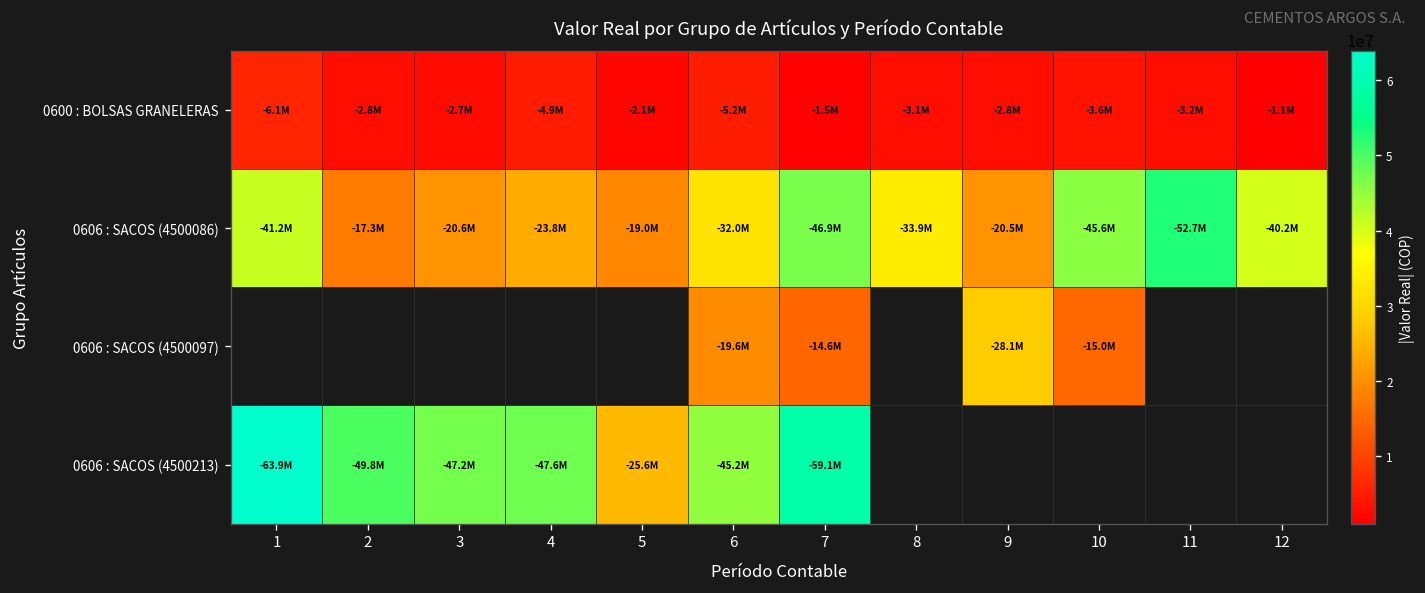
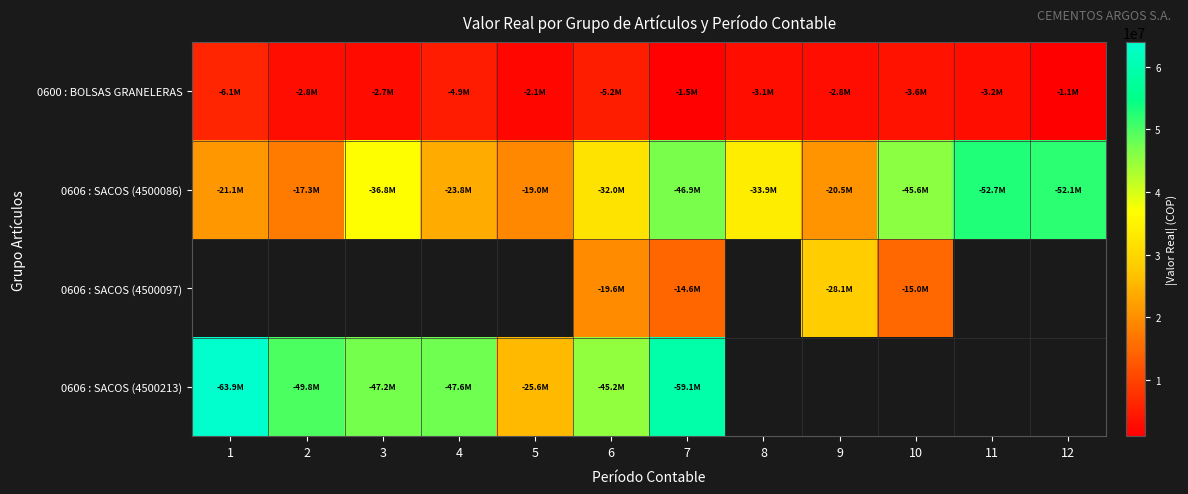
  {
    "0600 : BOLSAS GRANELERAS": {
      "1": "-6.1M",
      "2": "-2.8M",
      "3": "-2.7M",
      "4": "-4.9M",
      "5": "-2.1M",
      "6": "-5.2M",
      "7": "-1.5M",
      "8": "-3.1M",
      "9": "-2.8M",
      "10": "-3.6M",
      "11": "-3.2M",
      "12": "-1.1M"
    },
    "0606 : SACOS (4500086)": {
-     "1": "-41.2M",
+     "1": "-21.1M",
      "2": "-17.3M",
-     "3": "-20.6M",
+     "3": "-36.8M",
      "4": "-23.8M",
      "5": "-19.0M",
      "6": "-32.0M",
      "7": "-46.9M",
      "8": "-33.9M",
      "9": "-20.5M",
      "10": "-45.6M",
      "11": "-52.7M",
-     "12": "-40.2M"
+     "12": "-52.1M"
    },
    "0606 : SACOS (4500097)": {
      "6": "-19.6M",
      "7": "-14.6M",
      "9": "-28.1M",
      "10": "-15.0M"
    },
    "0606 : SACOS (4500213)": {
      "1": "-63.9M",
      "2": "-49.8M",
      "3": "-47.2M",
      "4": "-47.6M",
      "5": "-25.6M",
      "6": "-45.2M",
      "7": "-59.1M"
    }
  }
